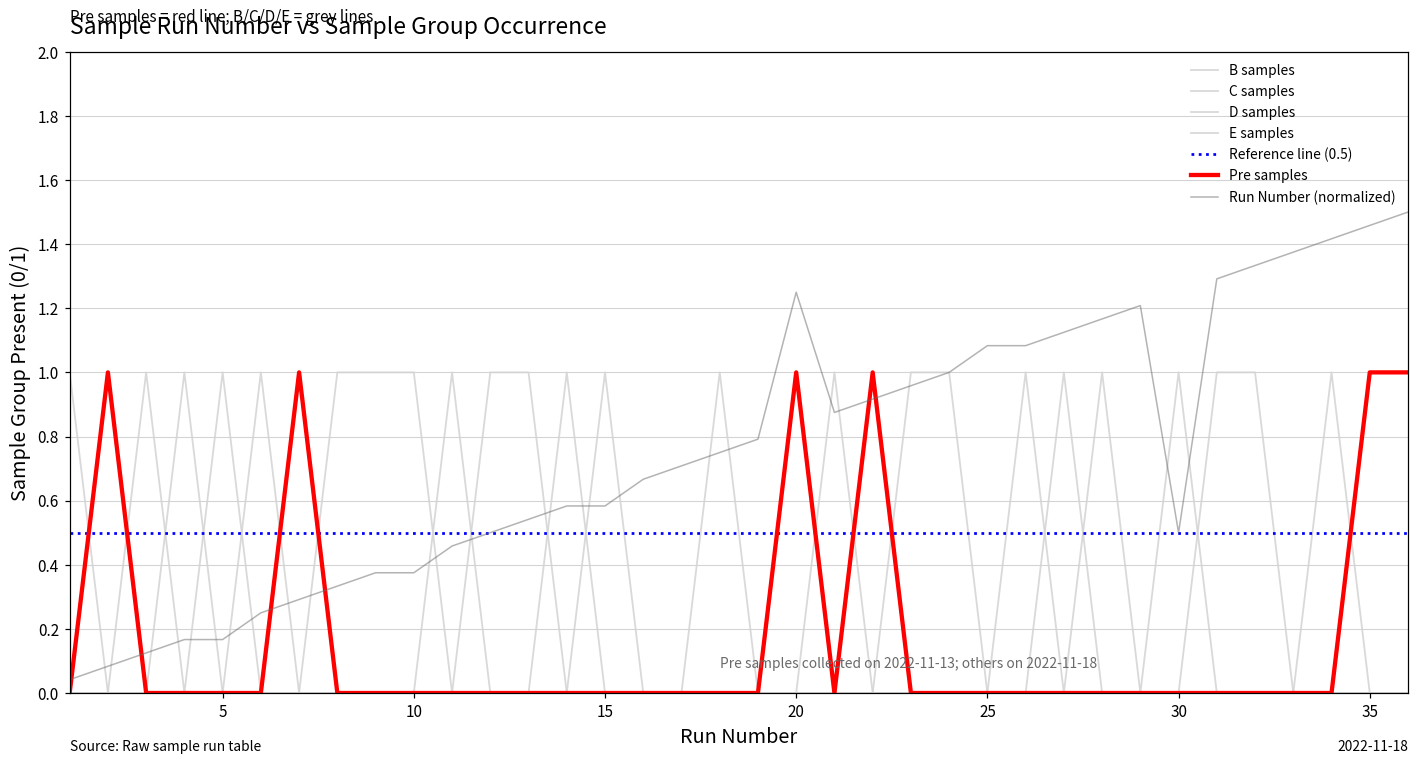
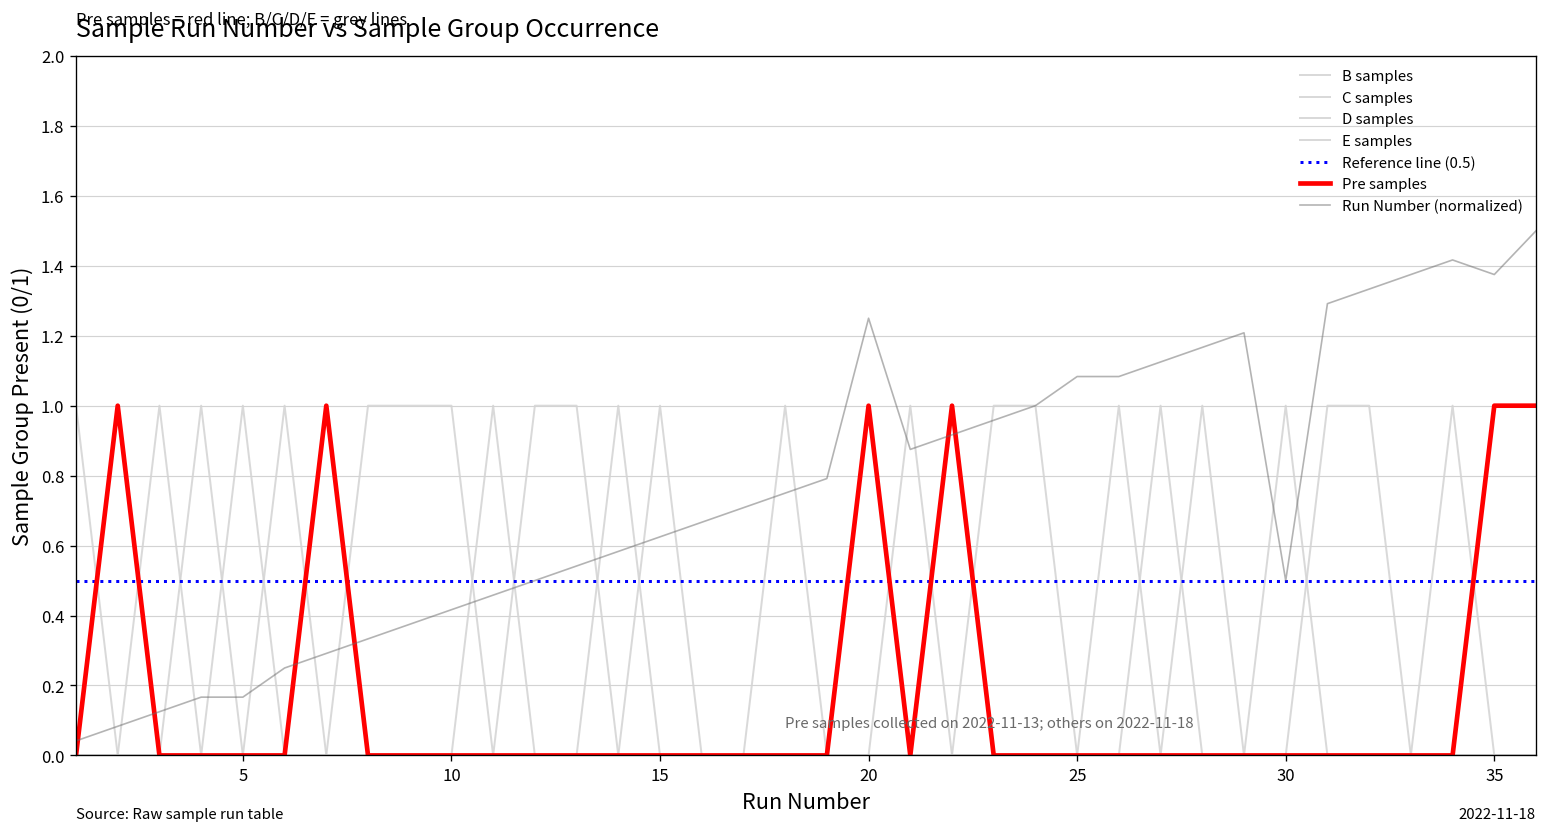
  {
    "Pre samples": {
      "20": 1.00,
      "35": 1.00
    },
    "Run Number (normalized)": {
      "5": 0.17,
-     "10": 0.38,
-     "15": 0.58,
+     "10": 0.42,
+     "15": 0.63,
      "20": 1.25,
      "25": 1.08,
      "30": 0.50,
-     "35": 1.46
+     "35": 1.38
    }
  }
